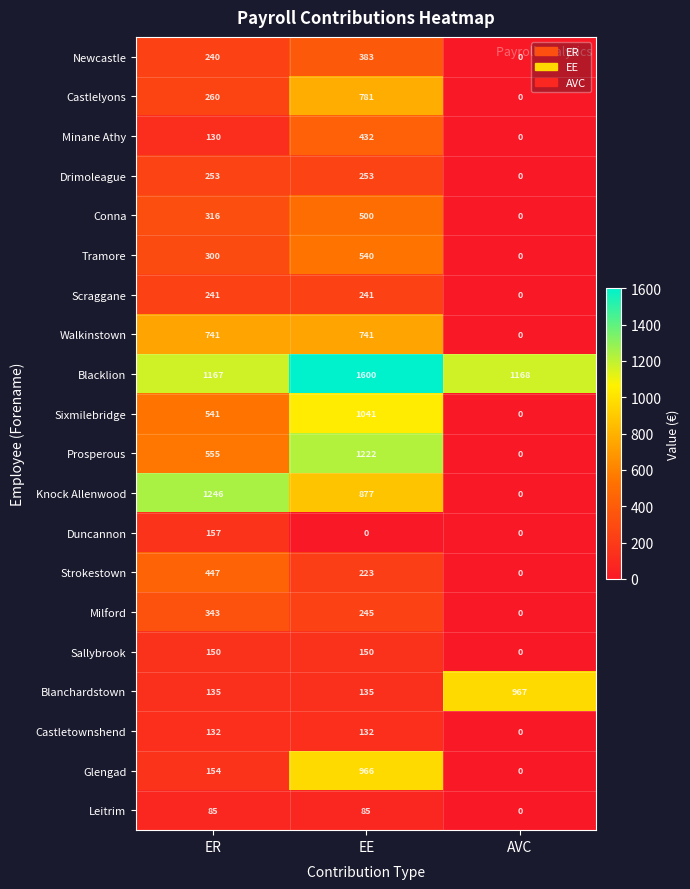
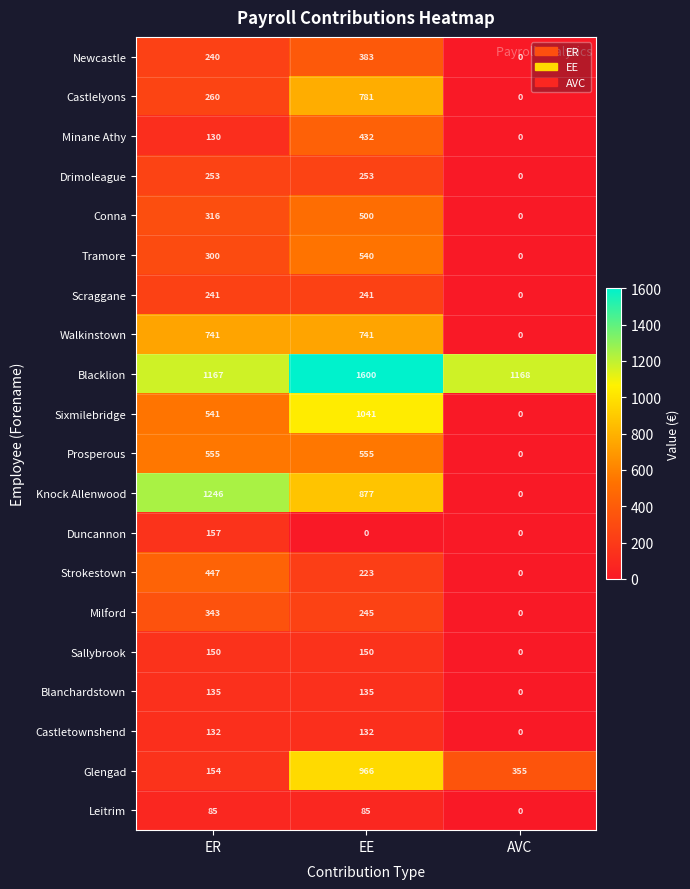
  {
    "Newcastle": {
      "ER": 240,
      "EE": 383
    },
    "Castlelyons": {
      "ER": 260,
      "EE": 781,
      "AVC": 0
    },
    "Minane Athy": {
      "ER": 130,
      "EE": 432,
      "AVC": 0
    },
    "Drimoleague": {
      "ER": 253,
      "EE": 253,
      "AVC": 0
    },
    "Conna": {
      "ER": 316,
      "EE": 500,
      "AVC": 0
    },
    "Tramore": {
      "ER": 300,
      "EE": 540,
      "AVC": 0
    },
    "Scraggane": {
      "ER": 241,
      "EE": 241,
      "AVC": 0
    },
    "Walkinstown": {
      "ER": 741,
      "EE": 741,
      "AVC": 0
    },
    "Blacklion": {
      "ER": 1167,
      "EE": 1600,
      "AVC": 1168
    },
    "Sixmilebridge": {
      "ER": 541,
      "EE": 1041,
      "AVC": 0
    },
    "Prosperous": {
      "ER": 555,
-     "EE": 1222,
+     "EE": 555,
      "AVC": 0
    },
    "Knock Allenwood": {
      "ER": 1246,
      "EE": 877,
      "AVC": 0
    },
    "Duncannon": {
      "ER": 157,
      "EE": 0,
      "AVC": 0
    },
    "Strokestown": {
      "ER": 447,
      "EE": 223,
      "AVC": 0
    },
    "Milford": {
      "ER": 343,
      "EE": 245,
      "AVC": 0
    },
    "Sallybrook": {
      "ER": 150,
      "EE": 150,
      "AVC": 0
    },
    "Blanchardstown": {
      "ER": 135,
      "EE": 135,
-     "AVC": 967
+     "AVC": 0
    },
    "Castletownshend": {
      "ER": 132,
      "EE": 132,
      "AVC": 0
    },
    "Glengad": {
      "ER": 154,
      "EE": 966,
-     "AVC": 0
+     "AVC": 355
    },
    "Leitrim": {
      "ER": 85,
      "EE": 85,
      "AVC": 0
    }
  }
